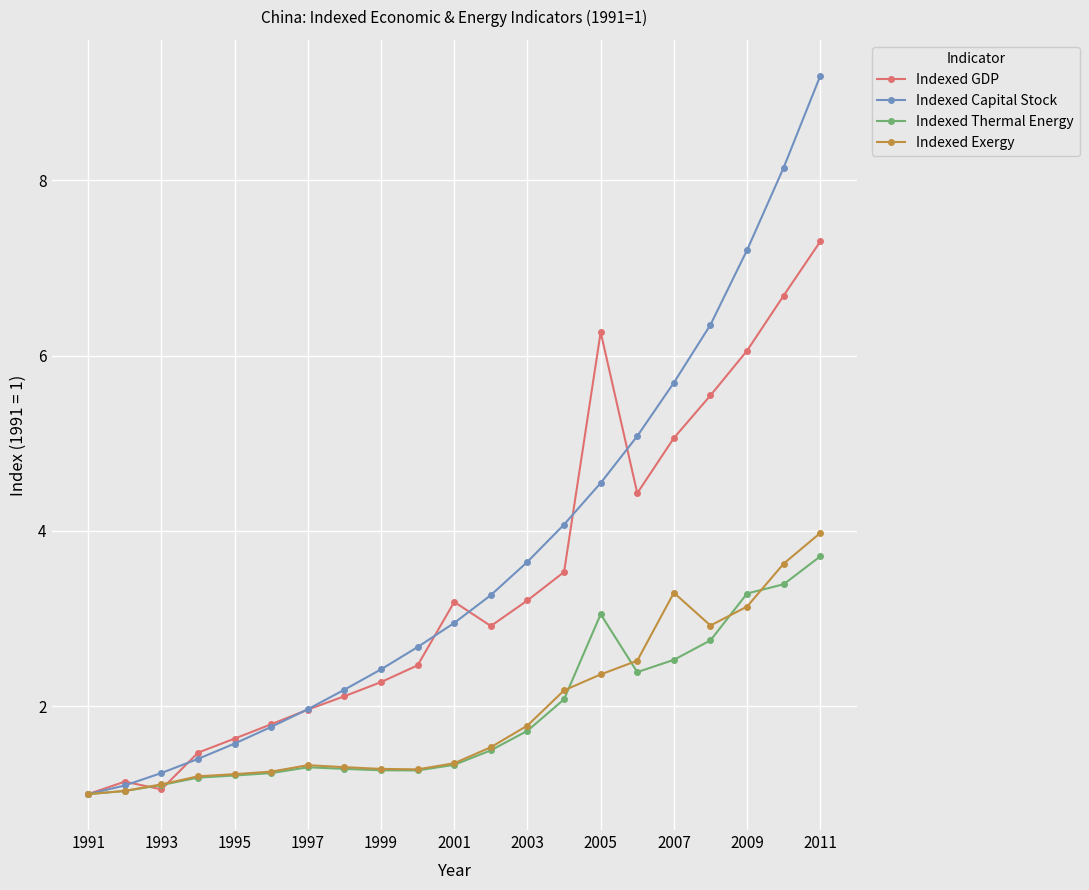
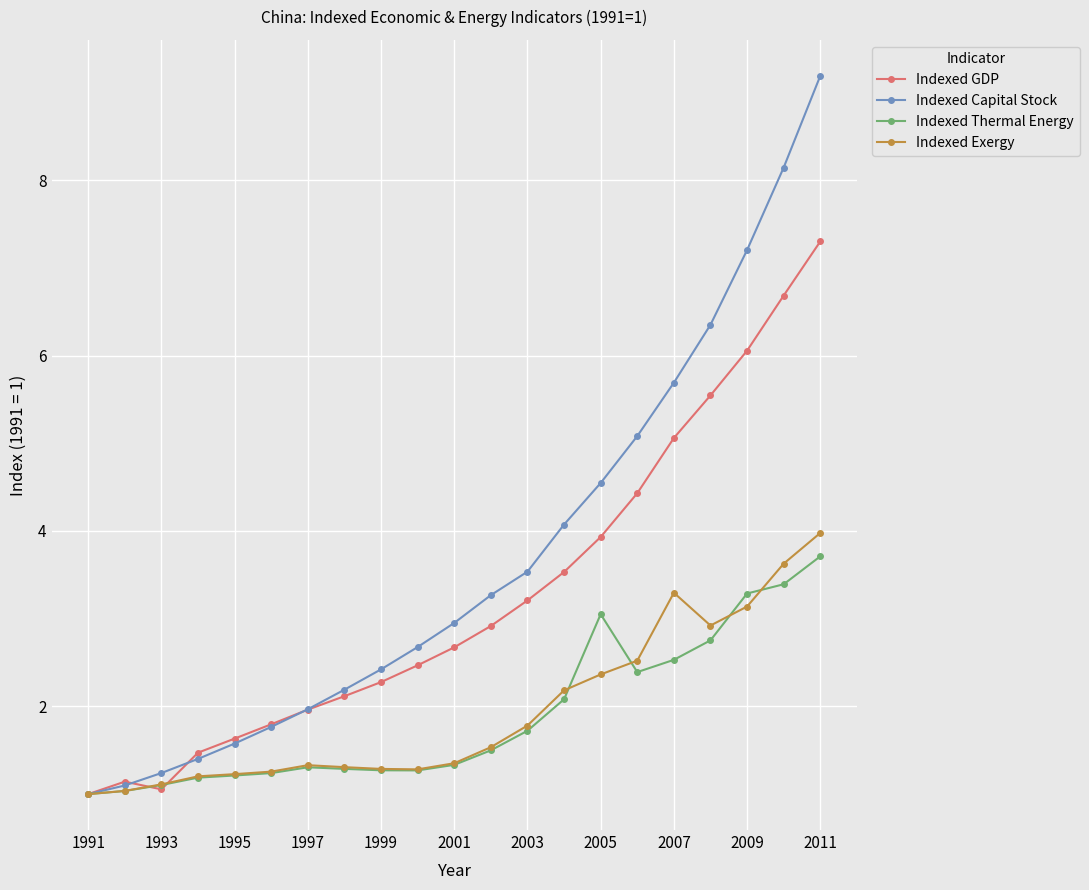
  {
    "Indexed GDP": {
      "1993": 1.1,
      "1995": 1.6,
      "1999": 2.3,
-     "2001": 3.2,
+     "2001": 2.7,
      "2003": 3.2,
-     "2005": 6.3,
+     "2005": 3.9,
      "2007": 5.1,
      "2009": 6.1,
      "2011": 7.3
    },
    "Indexed Capital Stock": {
      "1993": 1.2,
      "1995": 1.6,
      "1999": 2.4,
      "2001": 3.0,
-     "2003": 3.6,
+     "2003": 3.5,
      "2005": 4.5,
      "2007": 5.7,
      "2009": 7.2,
      "2011": 9.2
    },
    "Indexed Thermal Energy": {
      "2003": 1.7,
      "2005": 3.1,
      "2007": 2.5,
      "2009": 3.3,
      "2011": 3.7
    },
    "Indexed Exergy": {
      "2003": 1.8,
      "2005": 2.4,
      "2007": 3.3,
      "2009": 3.1,
      "2011": 4.0
    }
  }
